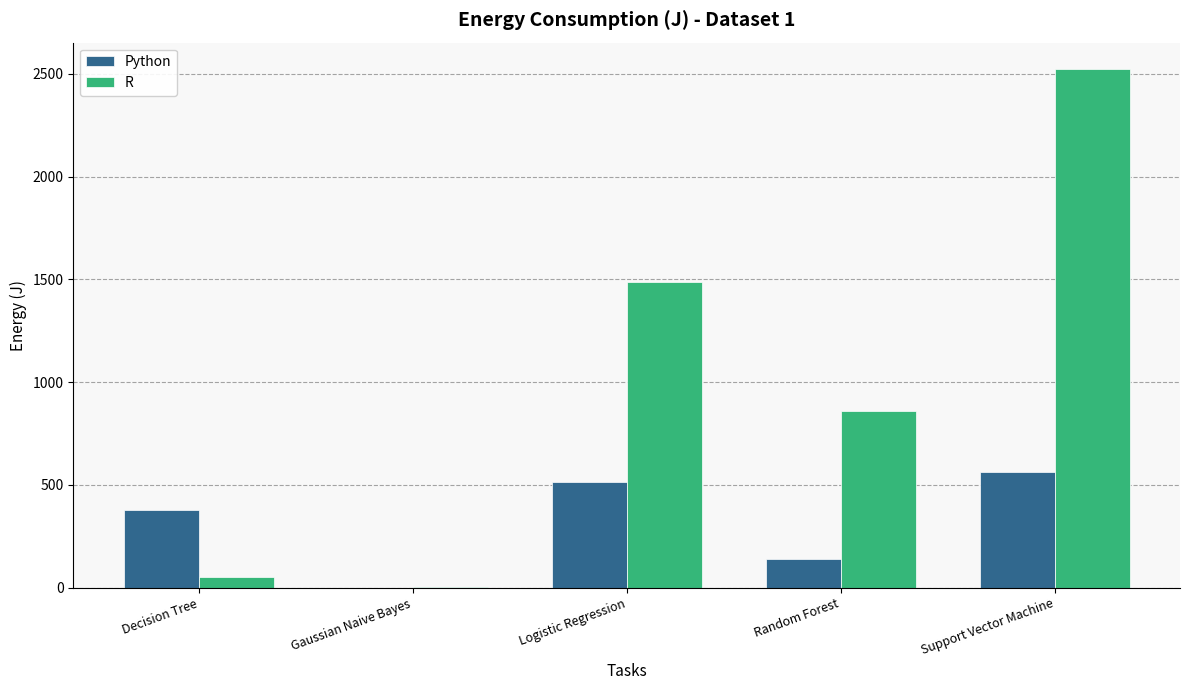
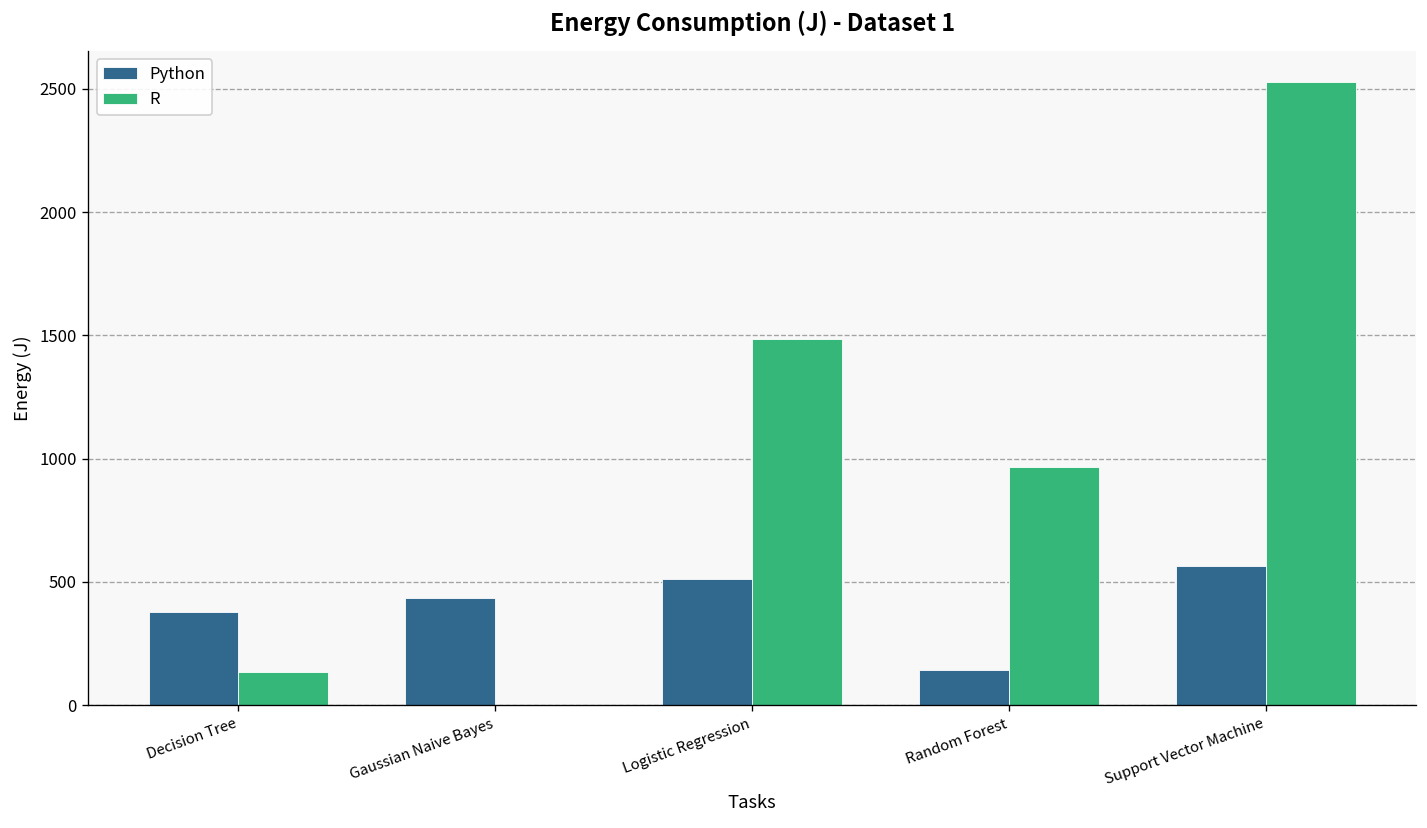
  {
    "Python": {
      "Decision Tree": 380,
-     "Gaussian Naive Bayes": 0,
+     "Gaussian Naive Bayes": 440,
      "Logistic Regression": 510,
      "Random Forest": 140,
      "Support Vector Machine": 560
    },
    "R": {
-     "Decision Tree": 50,
+     "Decision Tree": 130,
      "Logistic Regression": 1490,
-     "Random Forest": 860,
+     "Random Forest": 970,
      "Support Vector Machine": 2530
    }
  }
